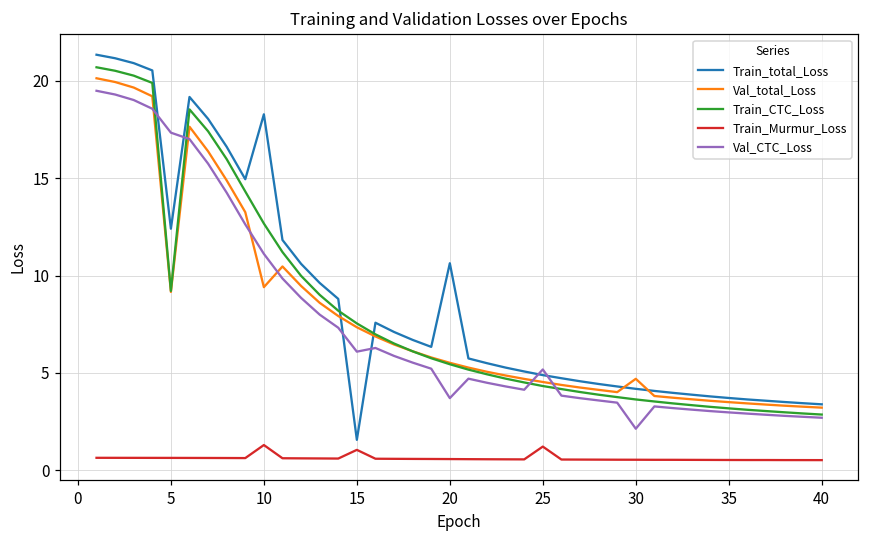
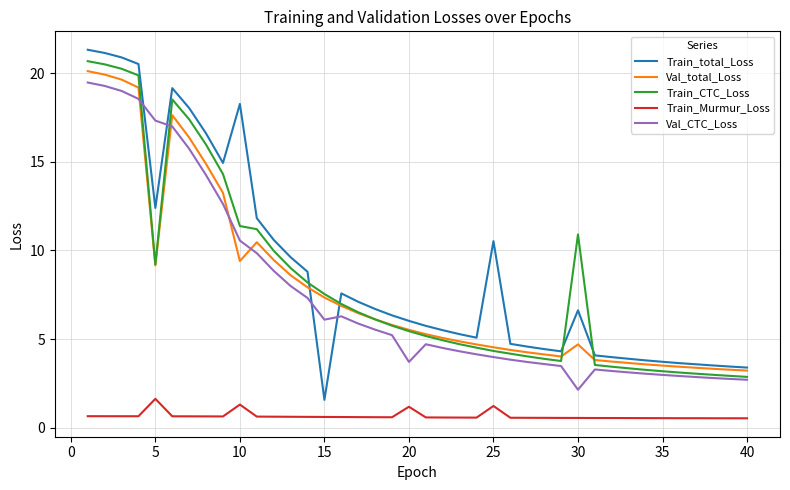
  {
    "Train_total_Loss": {
      "5": 12.4,
      "10": 18.3,
      "15": 1.6,
-     "20": 10.6,
-     "25": 4.9,
-     "30": 4.2,
+     "20": 6.0,
+     "25": 10.5,
+     "30": 6.6,
      "35": 3.7,
      "40": 3.4
    },
    "Val_total_Loss": {
      "10": 9.4,
      "15": 7.3,
      "25": 4.5,
      "30": 4.7,
      "35": 3.5,
      "40": 3.2
    },
    "Train_CTC_Loss": {
-     "10": 12.7,
+     "10": 11.4,
      "15": 7.5,
      "25": 4.3,
-     "30": 3.6,
+     "30": 10.9,
      "35": 3.2,
      "40": 2.9
    },
    "Train_Murmur_Loss": {
-     "5": 0.6,
+     "5": 1.6,
      "10": 1.3,
-     "15": 1.1,
-     "20": 0.6,
+     "15": 0.6,
+     "20": 1.2,
      "25": 1.2,
      "30": 0.5,
      "35": 0.5,
      "40": 0.5
    },
    "Val_CTC_Loss": {
      "5": 17.3,
-     "10": 11.1,
+     "10": 10.6,
      "15": 6.1,
      "20": 3.7,
-     "25": 5.2,
+     "25": 4.0,
      "30": 2.1,
      "35": 3.0,
      "40": 2.7
    }
  }
